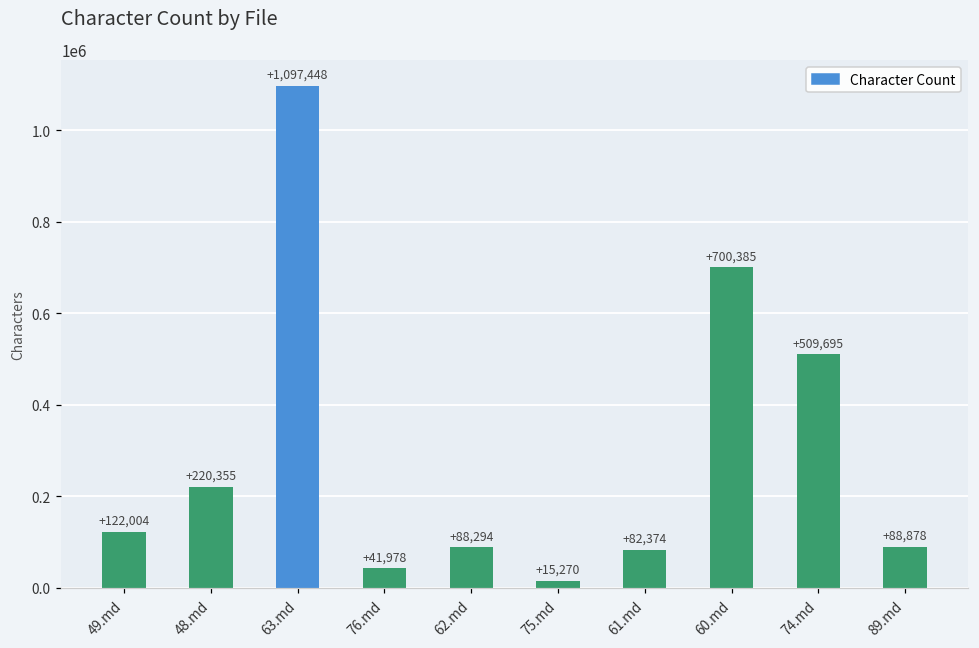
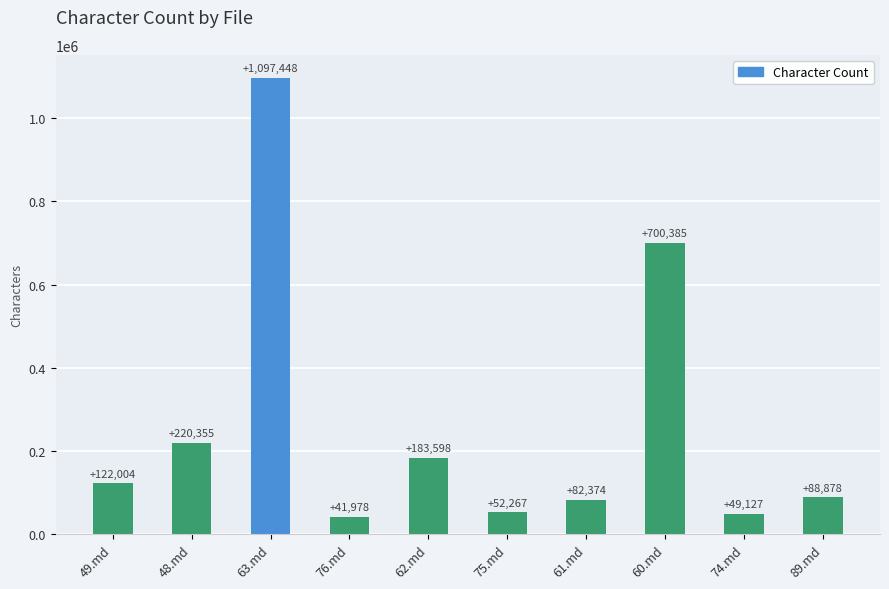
  {
    "49.md": "+122,004",
    "48.md": "+220,355",
    "63.md": "+1,097,448",
    "76.md": "+41,978",
-   "62.md": "+88,294",
-   "75.md": "+15,270",
+   "62.md": "+183,598",
+   "75.md": "+52,267",
    "61.md": "+82,374",
    "60.md": "+700,385",
-   "74.md": "+509,695",
+   "74.md": "+49,127",
    "89.md": "+88,878"
  }
